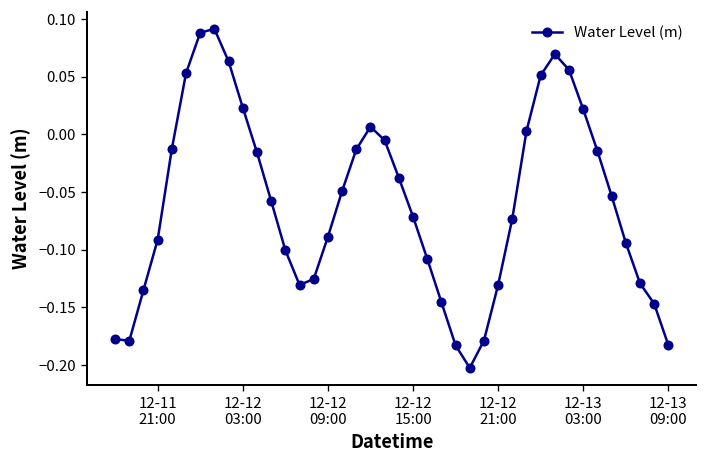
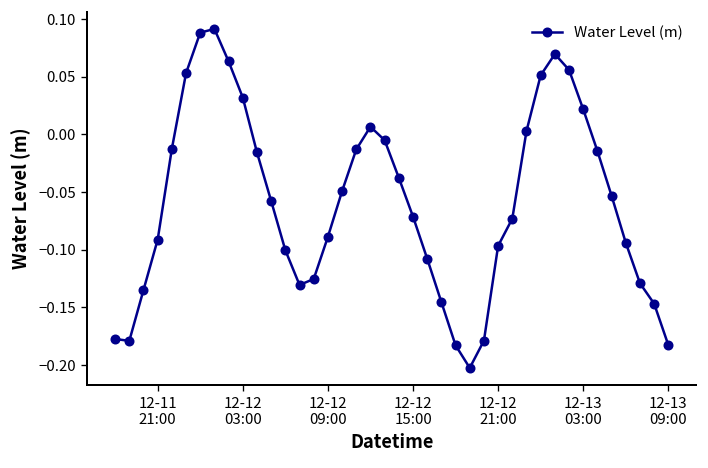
  {
    "12-11 21:00": -0.09,
-   "12-12 03:00": 0.02,
+   "12-12 03:00": 0.03,
    "12-12 09:00": -0.09,
    "12-12 15:00": -0.07,
-   "12-12 21:00": -0.13,
+   "12-12 21:00": -0.10,
    "12-13 03:00": 0.02,
    "12-13 09:00": -0.18
  }
